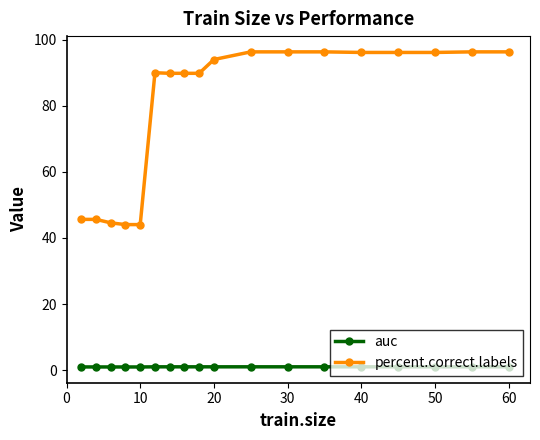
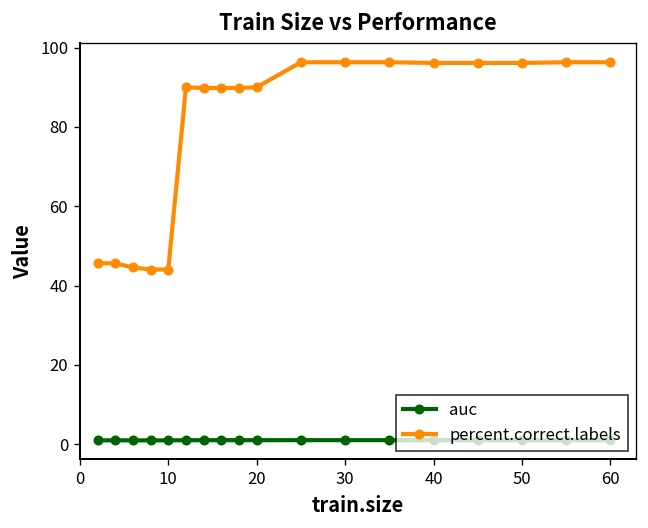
  {
    "auc": {
      "10": 1,
      "20": 1,
      "30": 1
    },
    "percent.correct.labels": {
      "10": 44,
-     "20": 94,
+     "20": 90,
      "30": 96,
      "40": 96,
      "50": 96,
      "60": 96
    }
  }
